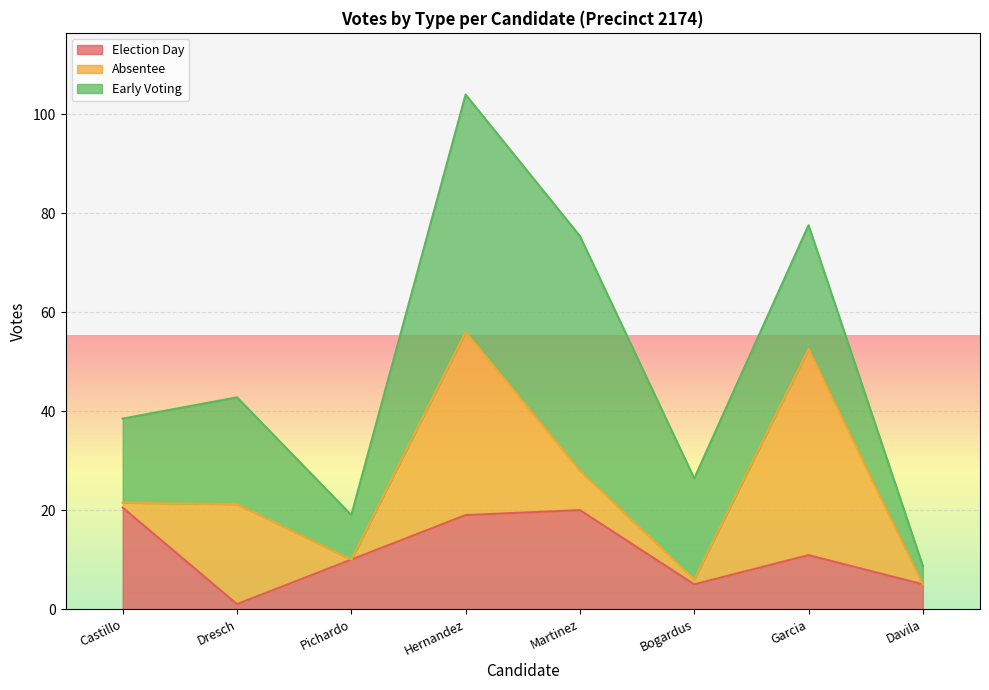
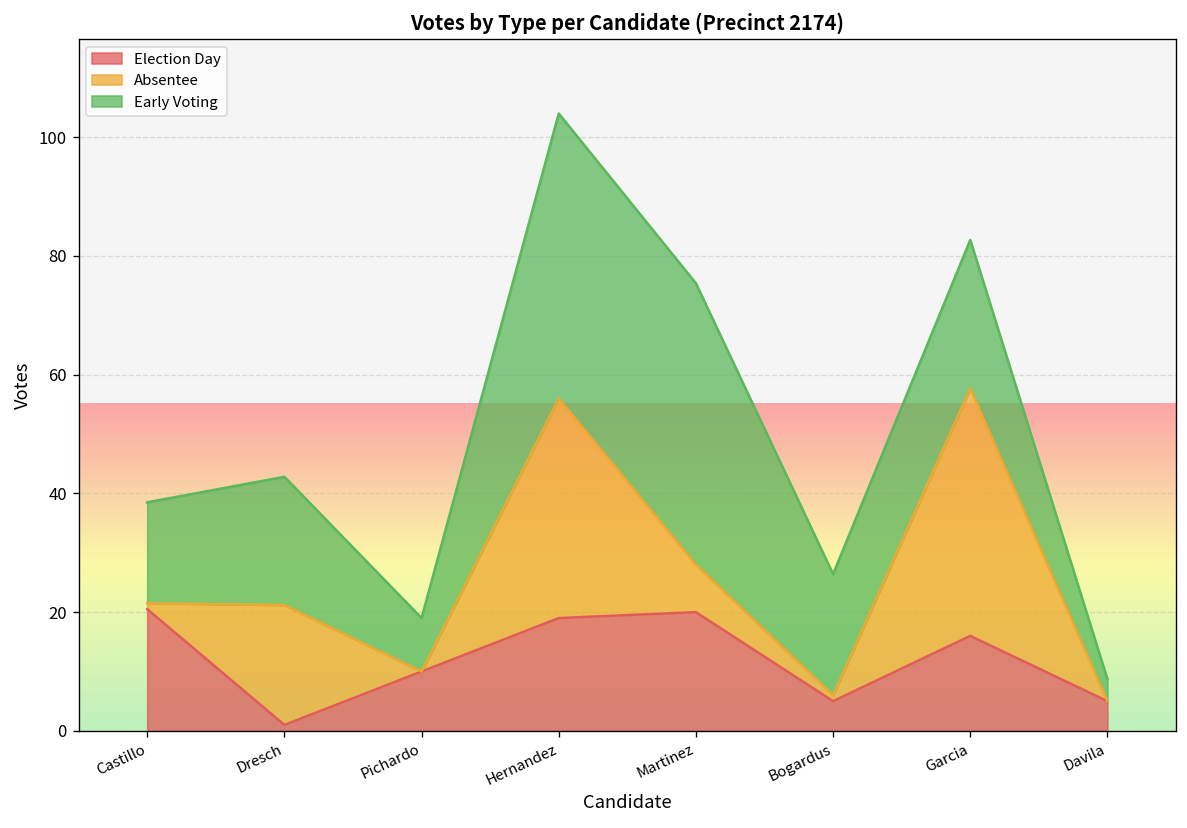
  {
    "Election Day": {
      "Castillo": 21,
      "Dresch": 1,
      "Hernandez": 19,
      "Martinez": 20,
      "Bogardus": 5,
-     "Garcia": 11
+     "Garcia": 16
    },
    "Absentee": {
      "Castillo": 1,
      "Dresch": 20,
      "Hernandez": 37,
      "Martinez": 8,
      "Bogardus": 1,
      "Garcia": 42
    },
    "Early Voting": {
      "Castillo": 17,
      "Dresch": 22,
      "Pichardo": 9,
      "Hernandez": 48,
      "Martinez": 47,
      "Bogardus": 20,
      "Garcia": 25,
      "Davila": 4
    }
  }
